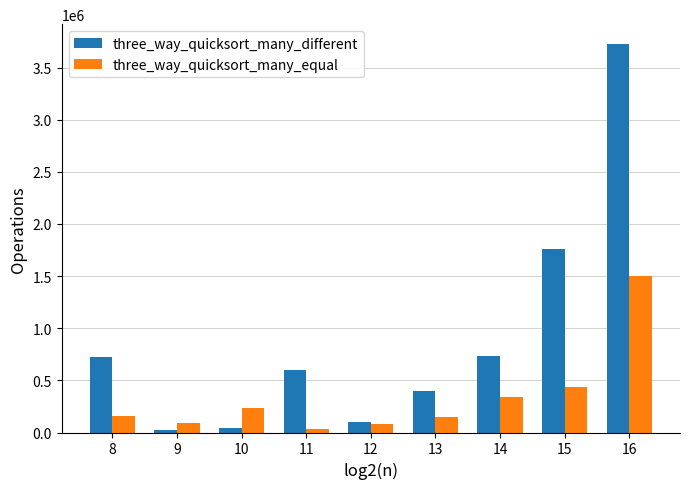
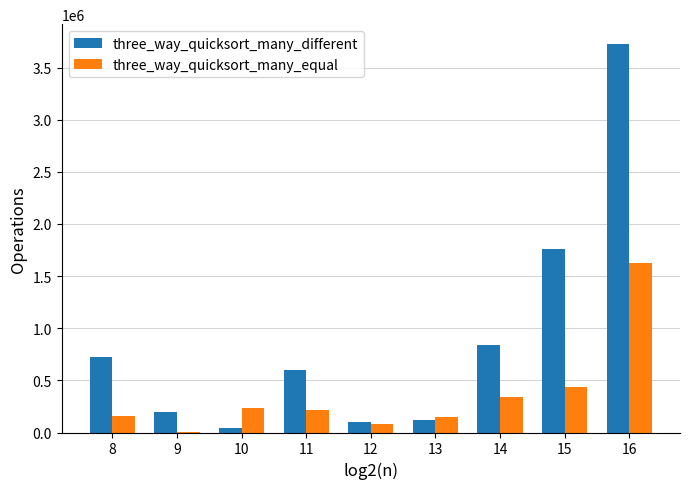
  {
    "three_way_quicksort_many_different": {
      "8": 730000,
-     "9": 20000,
+     "9": 200000,
      "10": 40000,
      "11": 600000,
      "12": 100000,
-     "13": 400000,
-     "14": 740000,
+     "13": 120000,
+     "14": 840000,
      "15": 1760000,
      "16": 3730000
    },
    "three_way_quicksort_many_equal": {
      "8": 160000,
-     "9": 90000,
+     "9": 10000,
      "10": 240000,
-     "11": 30000,
+     "11": 210000,
      "12": 80000,
      "13": 150000,
      "14": 340000,
      "15": 440000,
-     "16": 1500000
+     "16": 1630000
    }
  }
